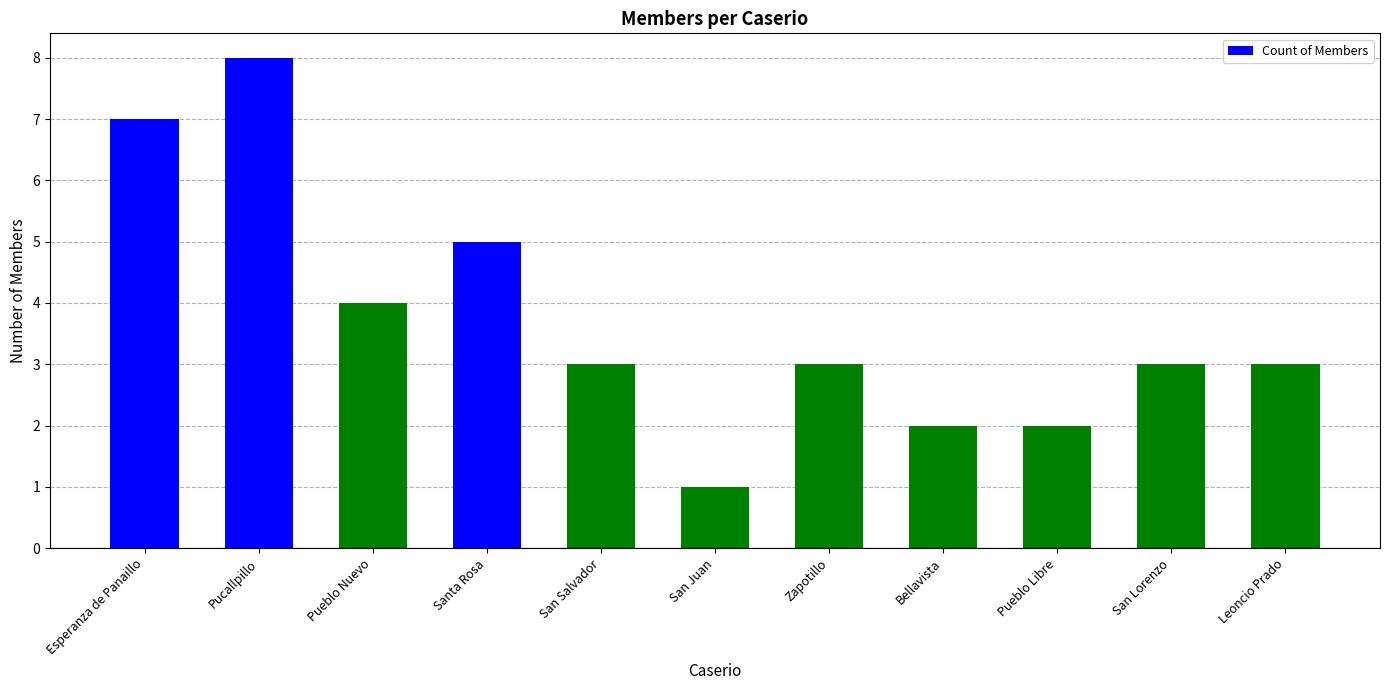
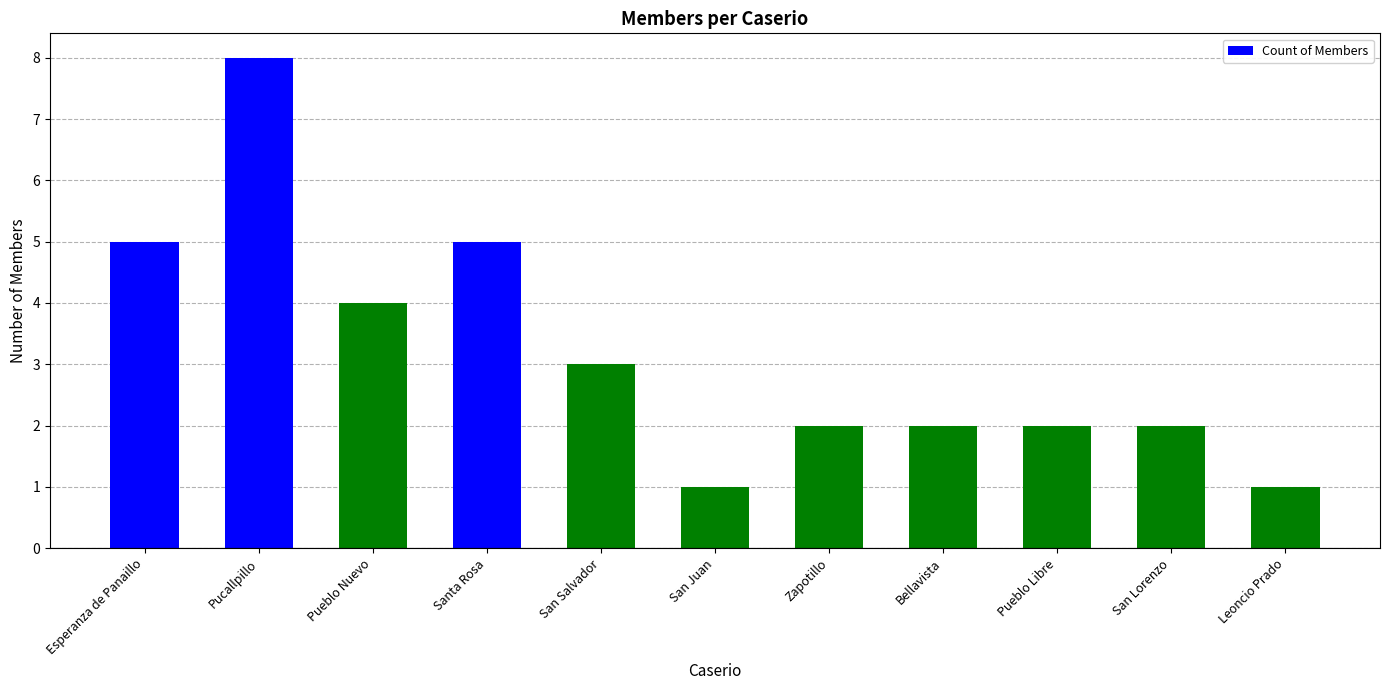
  {
-   "Esperanza de Panaillo": 7,
+   "Esperanza de Panaillo": 5,
    "Pucallpillo": 8,
    "Pueblo Nuevo": 4,
    "Santa Rosa": 5,
    "San Salvador": 3,
    "San Juan": 1,
-   "Zapotillo": 3,
+   "Zapotillo": 2,
    "Bellavista": 2,
    "Pueblo Libre": 2,
-   "San Lorenzo": 3,
-   "Leoncio Prado": 3
+   "San Lorenzo": 2,
+   "Leoncio Prado": 1
  }
